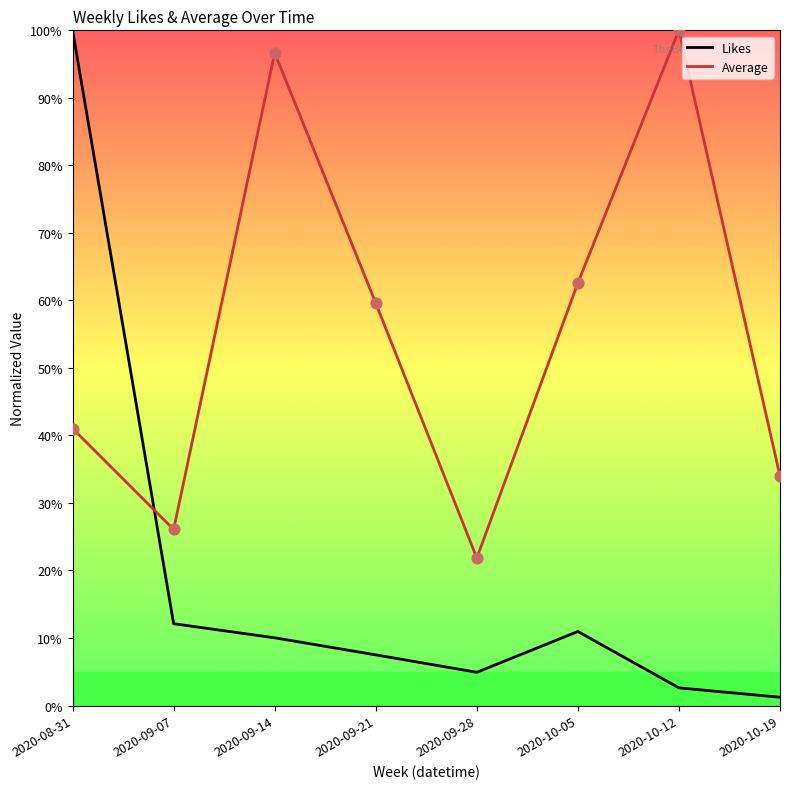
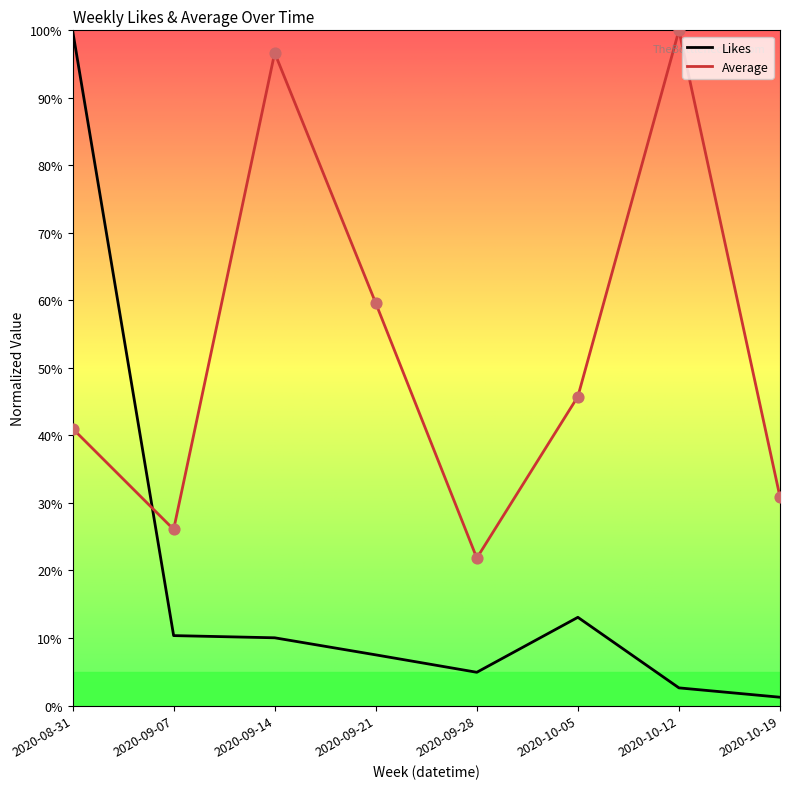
  {
    "Likes": {
      "2020-08-31": "100%",
-     "2020-09-07": "12%",
+     "2020-09-07": "10%",
      "2020-09-14": "10%",
      "2020-09-21": "8%",
-     "2020-10-05": "11%"
+     "2020-10-05": "13%"
    },
    "Average": {
      "2020-08-31": "41%",
      "2020-09-07": "26%",
      "2020-09-14": "97%",
      "2020-09-21": "60%",
      "2020-09-28": "22%",
-     "2020-10-05": "63%",
+     "2020-10-05": "46%",
      "2020-10-12": "100%",
-     "2020-10-19": "34%"
+     "2020-10-19": "31%"
    }
  }
